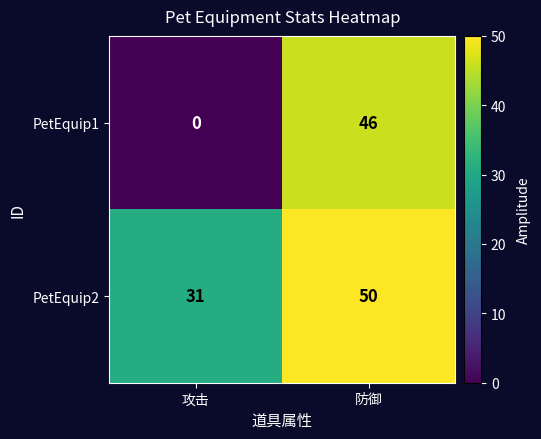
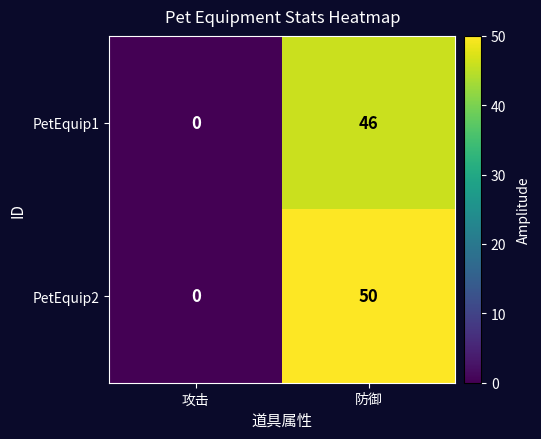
  {
    "PetEquip1": {
      "攻击": 0,
      "防御": 46
    },
    "PetEquip2": {
-     "攻击": 31,
+     "攻击": 0,
      "防御": 50
    }
  }
